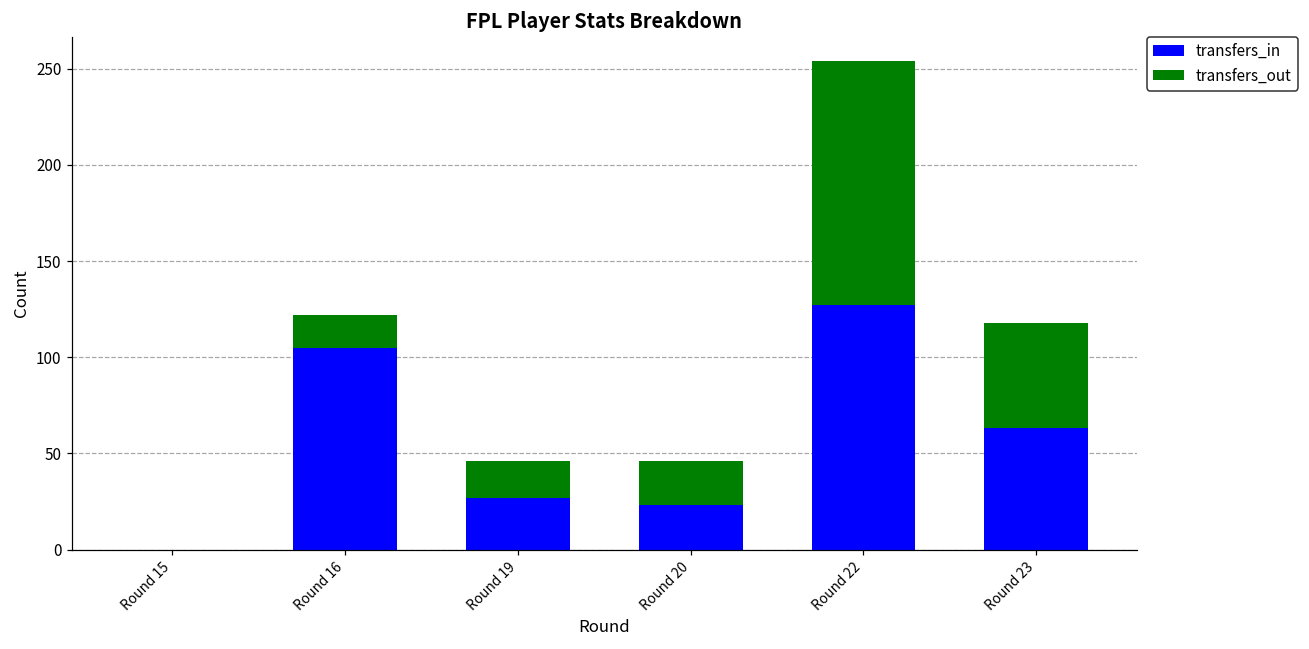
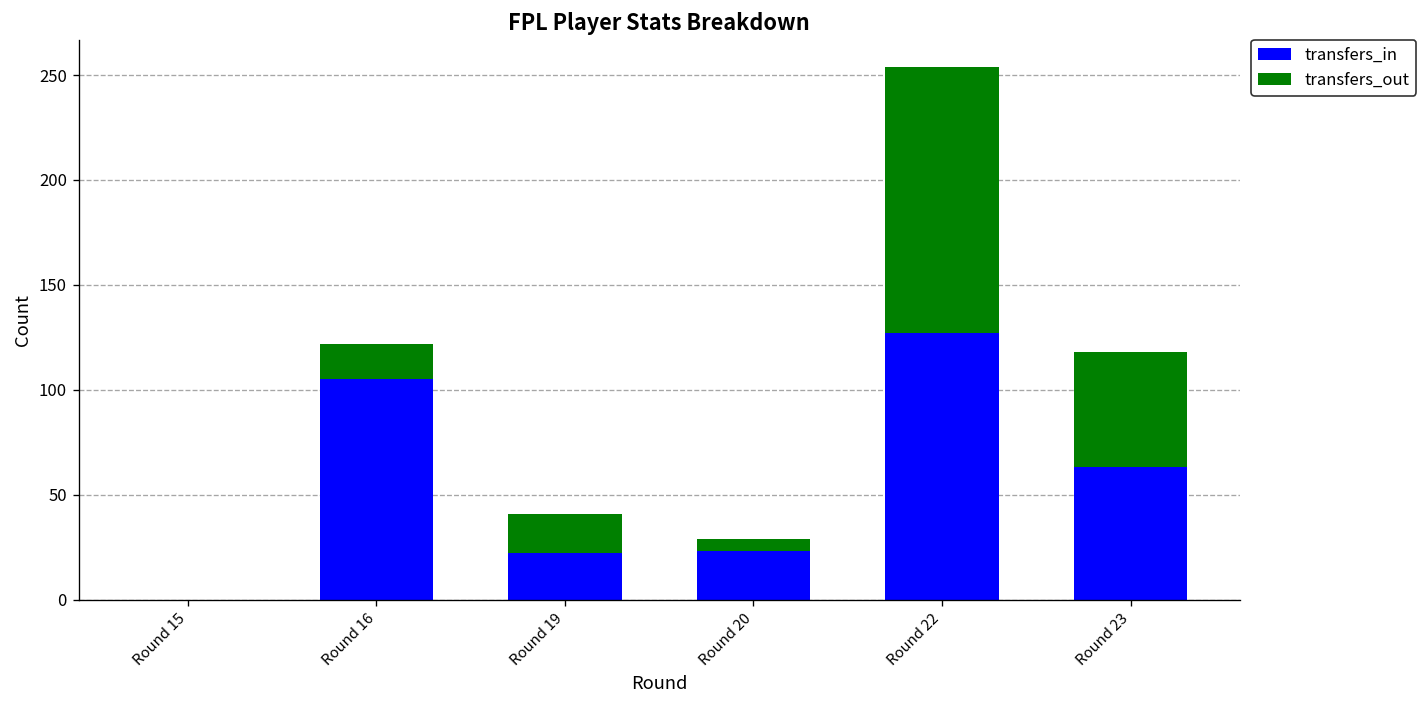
  {
    "transfers_in": {
      "Round 15": 0,
      "Round 16": 105,
-     "Round 19": 27,
+     "Round 19": 22,
      "Round 20": 23,
      "Round 22": 127,
      "Round 23": 63
    },
    "transfers_out": {
      "Round 15": 0,
      "Round 16": 17,
      "Round 19": 19,
-     "Round 20": 23,
+     "Round 20": 6,
      "Round 22": 127,
      "Round 23": 55
    }
  }
